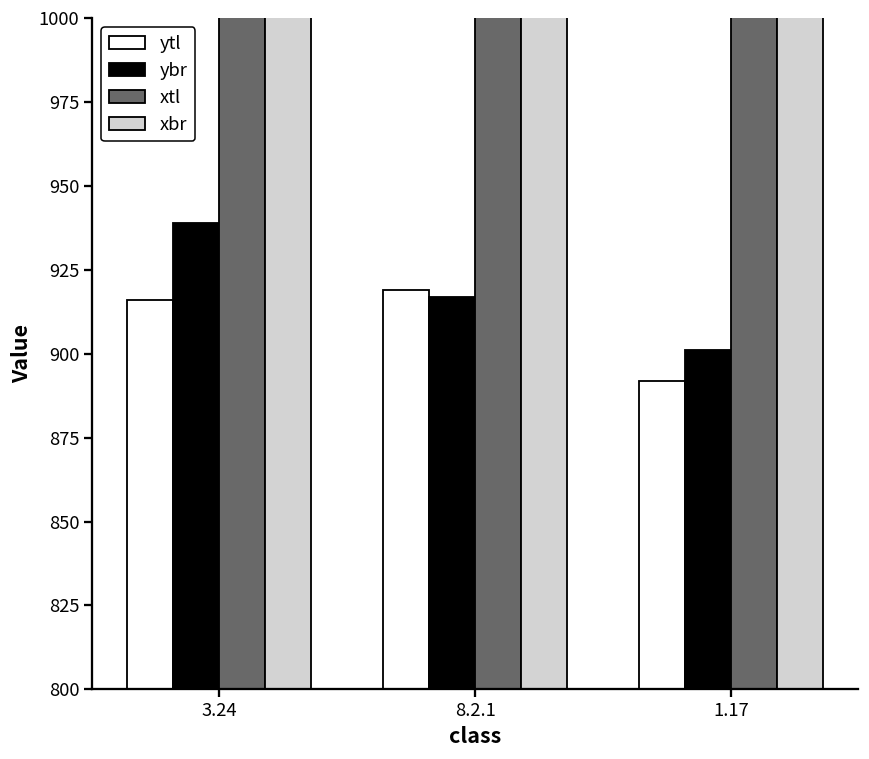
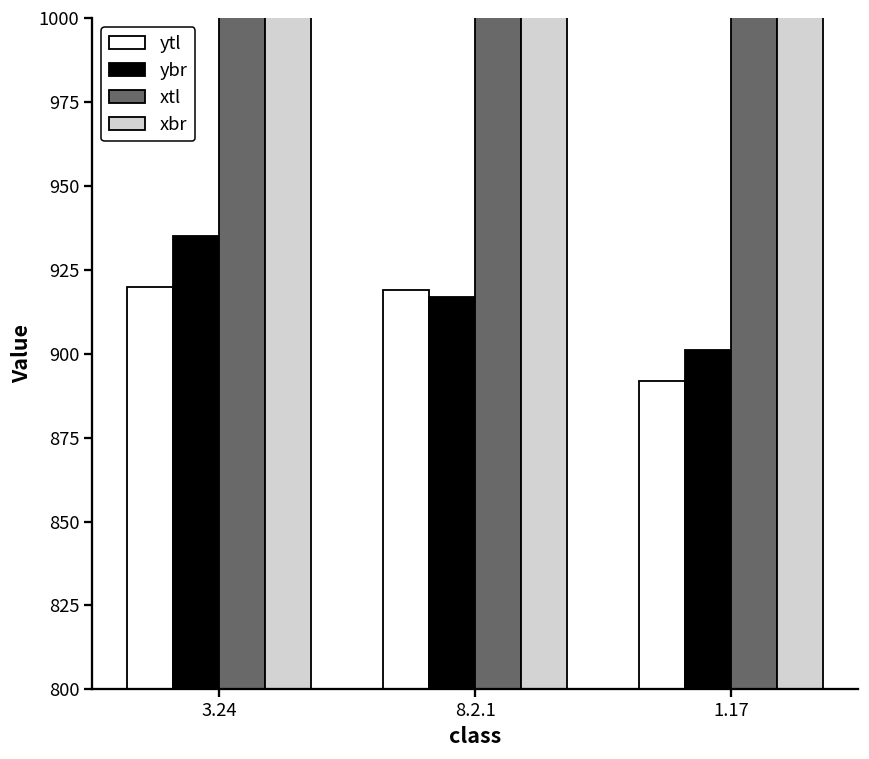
  {
    "ytl": {
-     "3.24": 916,
+     "3.24": 920,
      "8.2.1": 919,
      "1.17": 892
    },
    "ybr": {
-     "3.24": 939,
+     "3.24": 935,
      "8.2.1": 917,
      "1.17": 901
    }
  }
